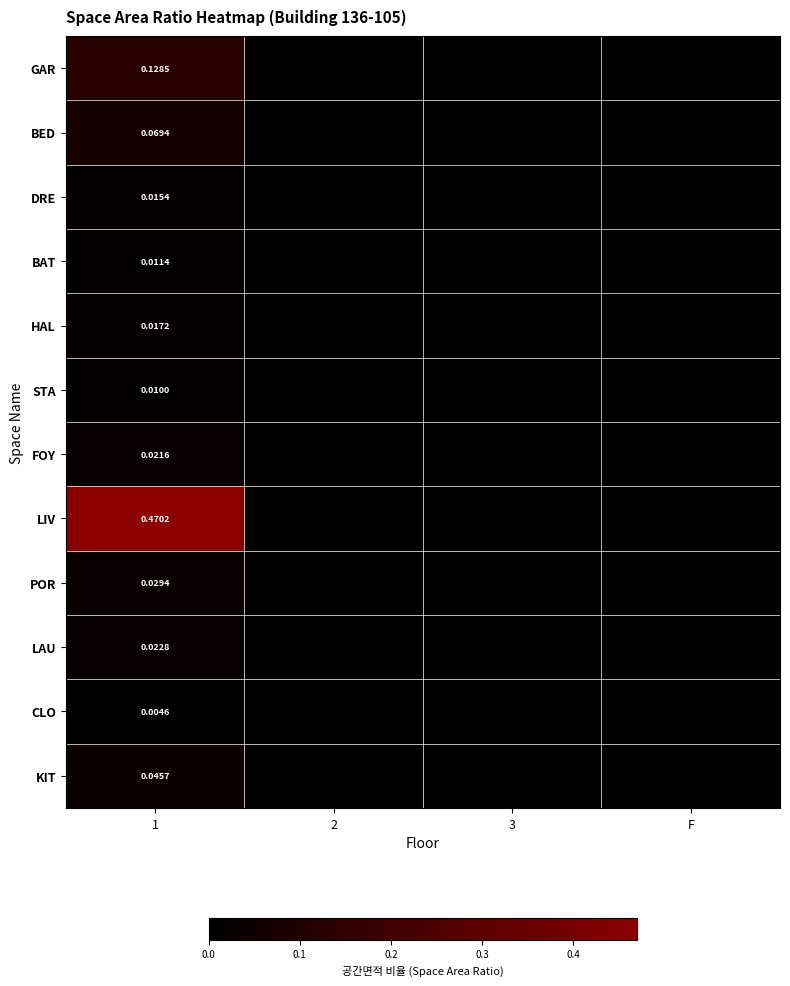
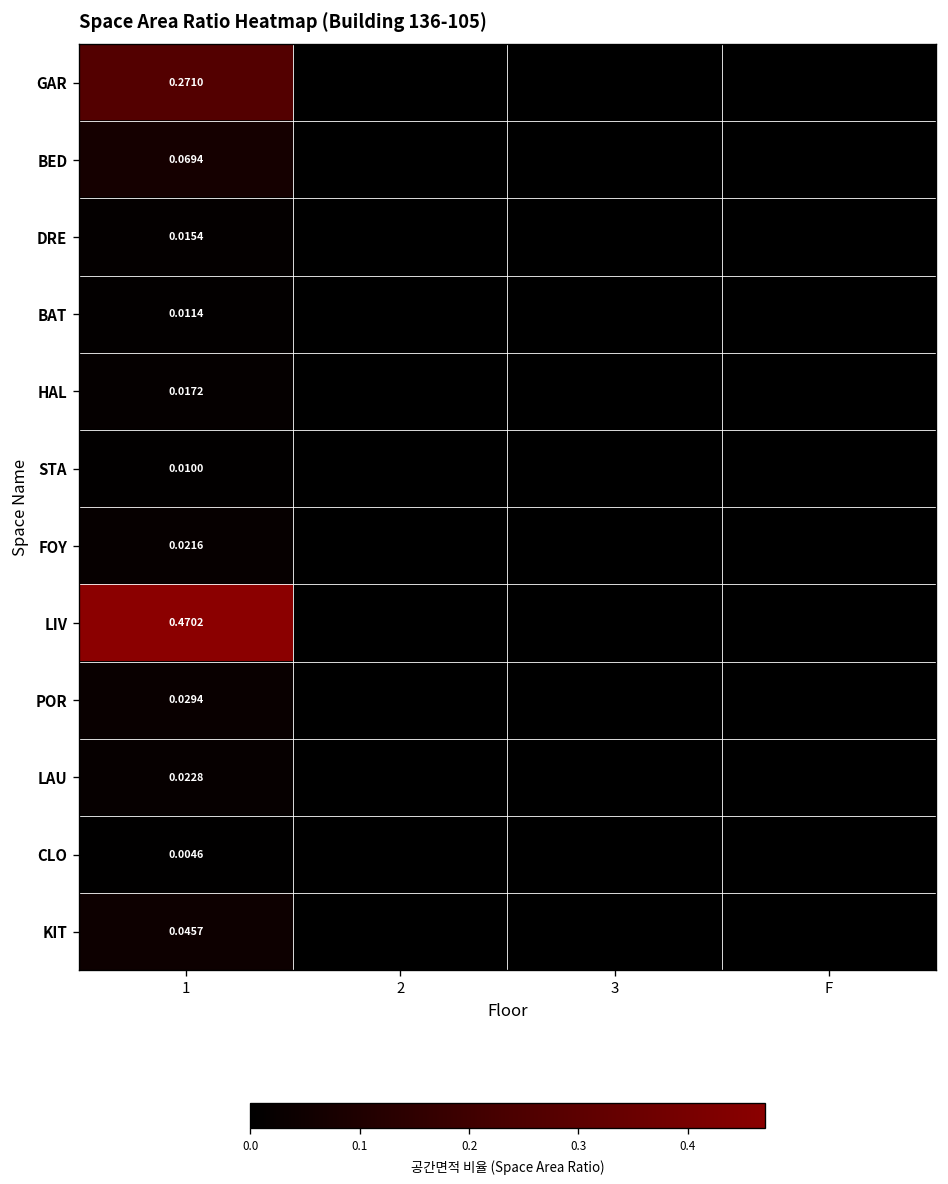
  {
    "GAR": {
-     "1": 0.1285
+     "1": 0.2710
    },
    "BED": {
      "1": 0.0694
    },
    "DRE": {
      "1": 0.0154
    },
    "BAT": {
      "1": 0.0114
    },
    "HAL": {
      "1": 0.0172
    },
    "STA": {
      "1": 0.0100
    },
    "FOY": {
      "1": 0.0216
    },
    "LIV": {
      "1": 0.4702
    },
    "POR": {
      "1": 0.0294
    },
    "LAU": {
      "1": 0.0228
    },
    "CLO": {
      "1": 0.0046
    },
    "KIT": {
      "1": 0.0457
    }
  }
